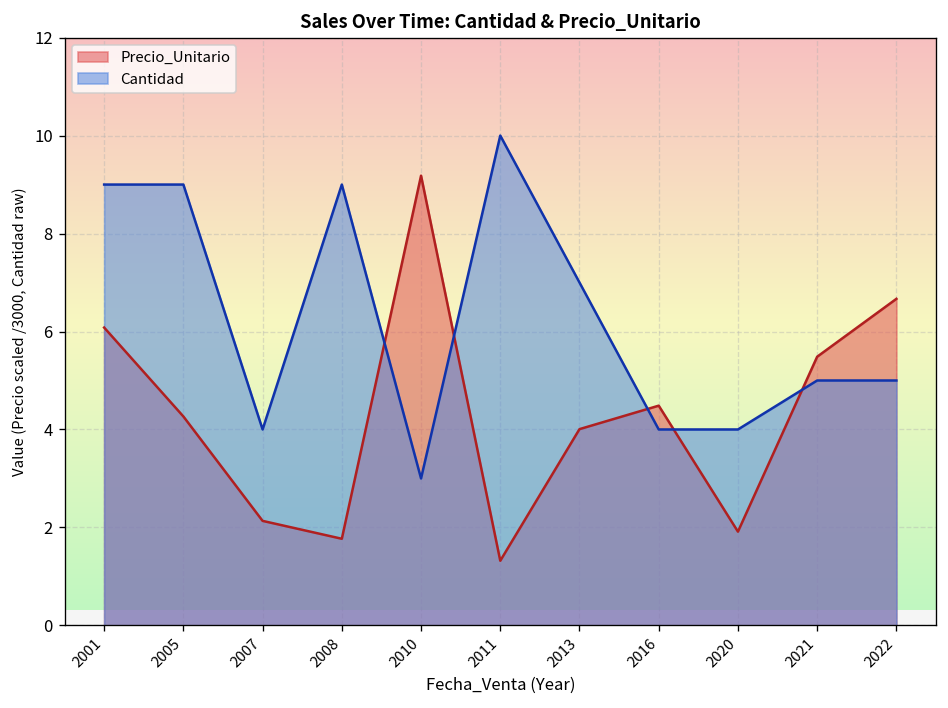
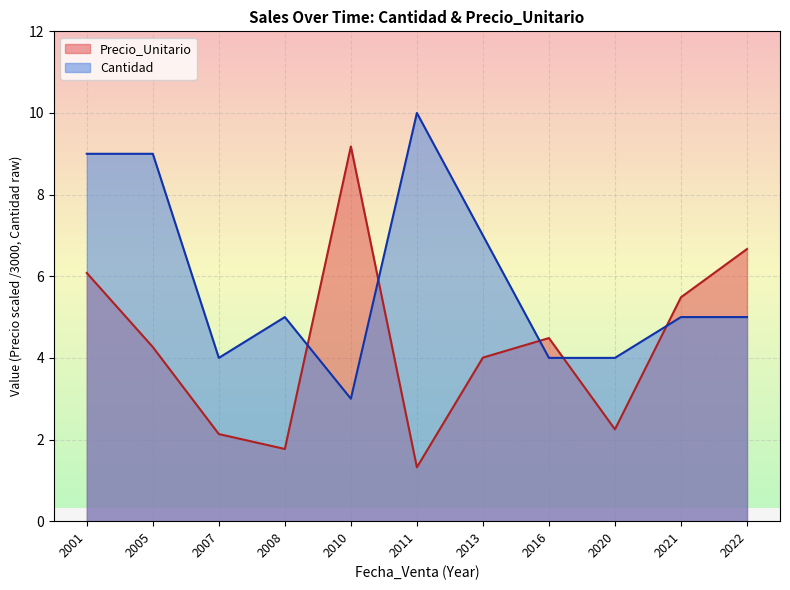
  {
    "Precio_Unitario": {
      "2001": 6.1,
      "2005": 4.3,
      "2007": 2.1,
      "2008": 1.8,
      "2010": 9.2,
      "2011": 1.3,
      "2013": 4.0,
      "2016": 4.5,
-     "2020": 1.9,
+     "2020": 2.2,
      "2021": 5.5,
      "2022": 6.7
    },
    "Cantidad": {
      "2001": 9,
      "2005": 9,
      "2007": 4,
-     "2008": 9,
+     "2008": 5,
      "2010": 3,
      "2011": 10,
      "2013": 7,
      "2016": 4,
      "2020": 4,
      "2021": 5,
      "2022": 5
    }
  }
